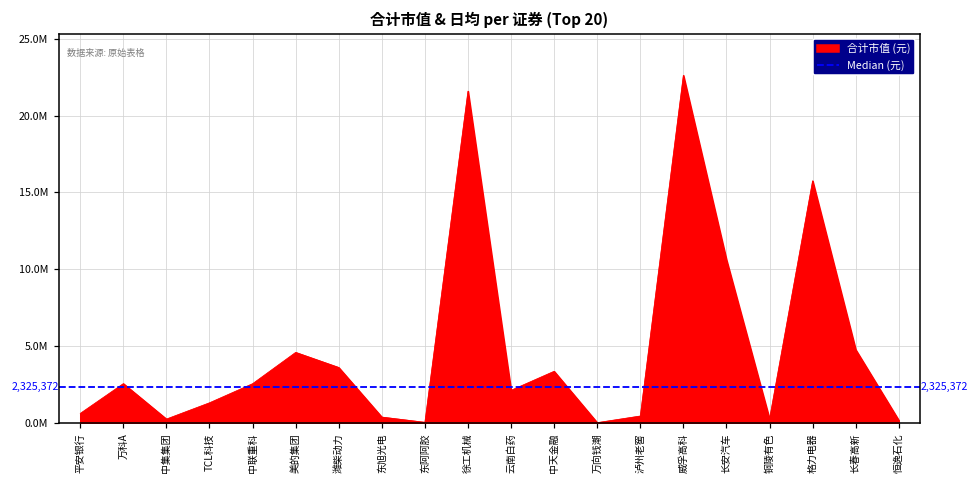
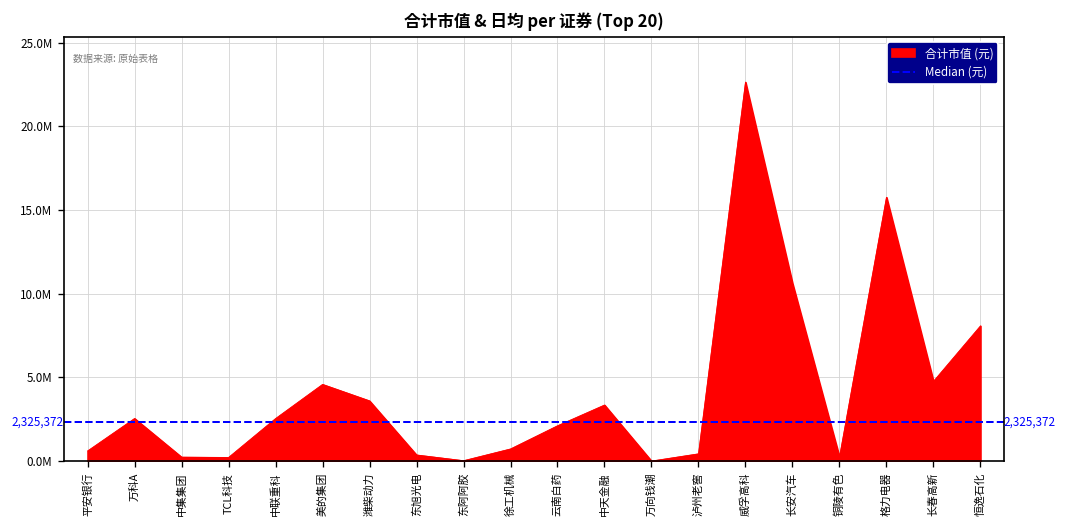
  {
    "平安银行": 600000,
    "万科A": 2500000,
    "中集集团": 200000,
-   "TCL科技": 1300000,
+   "TCL科技": 200000,
    "中联重科": 2500000,
    "美的集团": 4600000,
    "潍柴动力": 3600000,
    "东旭光电": 400000,
    "东阿阿胶": 0,
-   "徐工机械": 21600000,
+   "徐工机械": 700000,
    "云南白药": 2100000,
    "中天金融": 3300000,
    "万向钱潮": 0,
    "泸州老窖": 400000,
    "威孚高科": 22600000,
    "长安汽车": 10600000,
    "铜陵有色": 200000,
    "格力电器": 15800000,
    "长春高新": 4800000,
-   "恒逸石化": 200000
+   "恒逸石化": 8100000
  }
